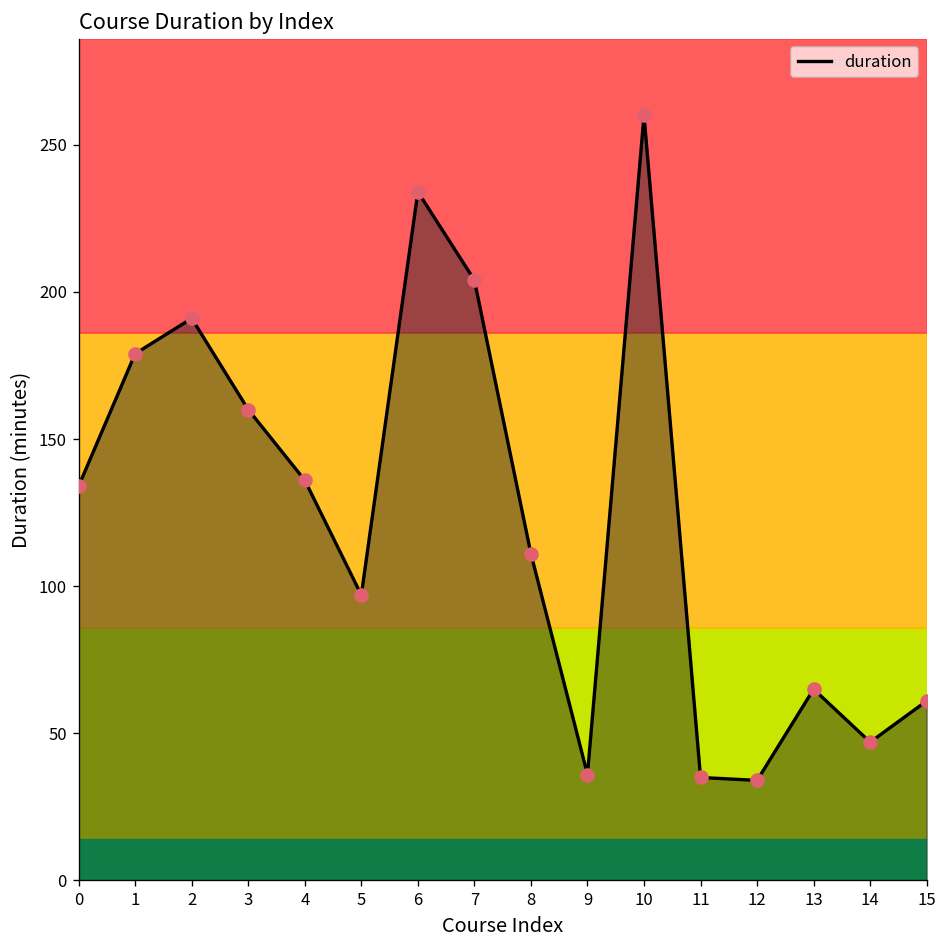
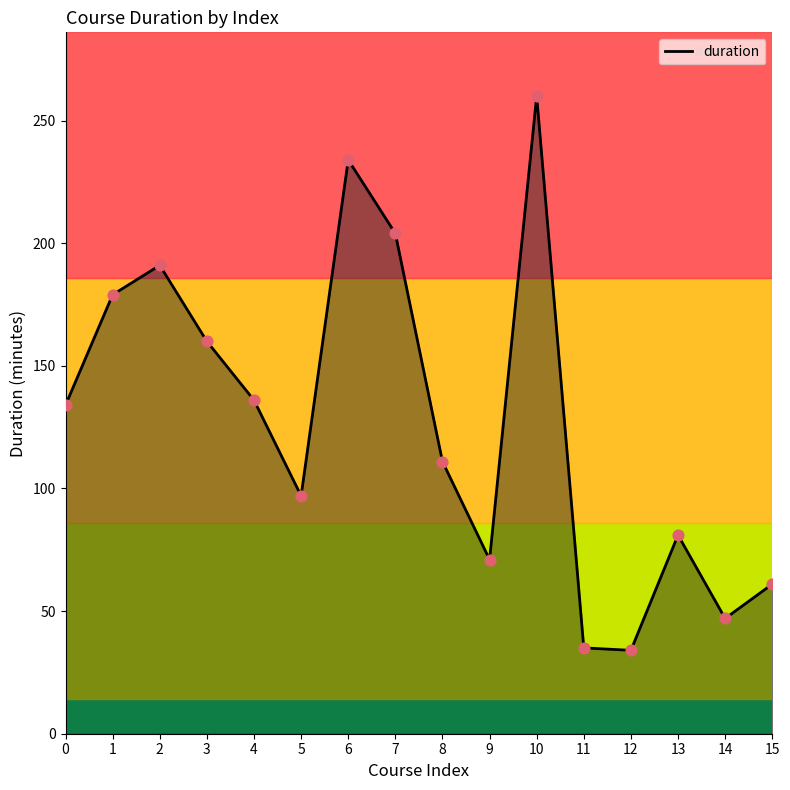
  {
    "0": 134,
    "1": 179,
    "2": 191,
    "3": 160,
    "4": 136,
    "5": 97,
    "6": 234,
    "7": 204,
    "8": 111,
-   "9": 36,
+   "9": 71,
    "10": 260,
    "11": 35,
    "12": 34,
-   "13": 65,
+   "13": 81,
    "14": 47,
    "15": 61
  }
